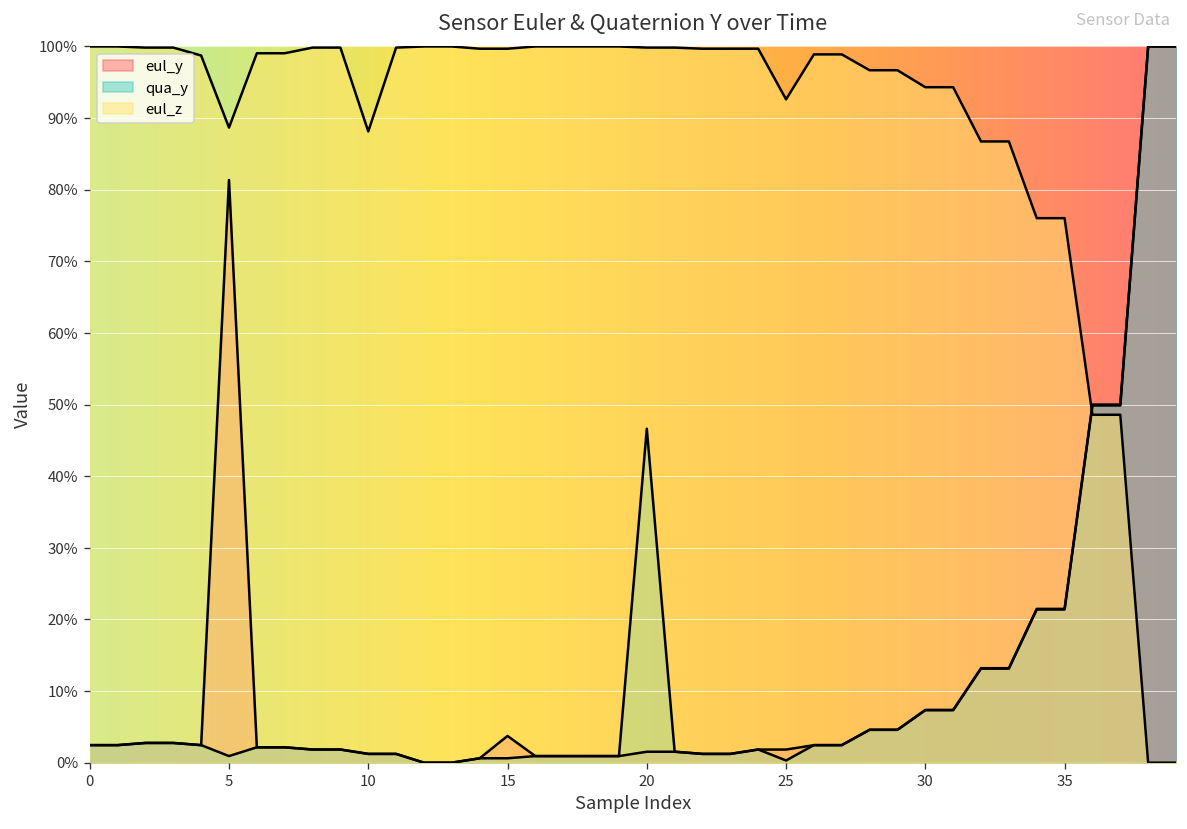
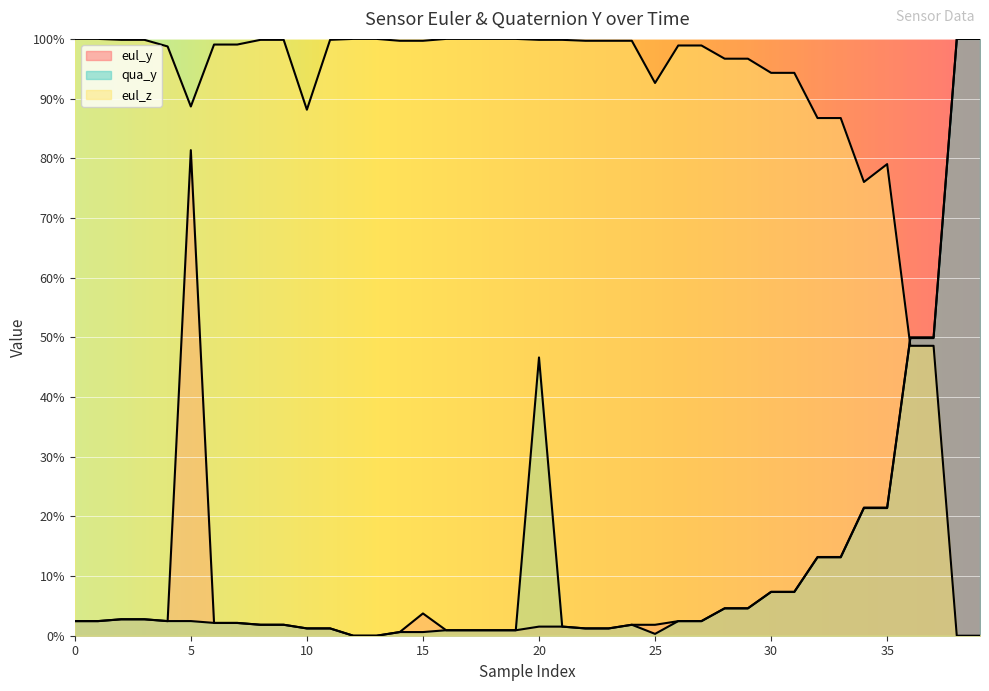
  {
    "eul_y": {
      "5": "81%",
      "15": "4%",
      "20": "2%",
      "25": "2%"
    },
    "qua_y": {
-     "5": "1%",
+     "5": "2%",
      "15": "1%",
      "20": "47%",
      "25": "0%"
    },
    "eul_z": {
      "0": "100%",
      "5": "89%",
      "10": "88%",
      "15": "100%",
      "20": "100%",
      "25": "93%",
      "30": "94%",
-     "35": "76%"
+     "35": "79%"
    }
  }
